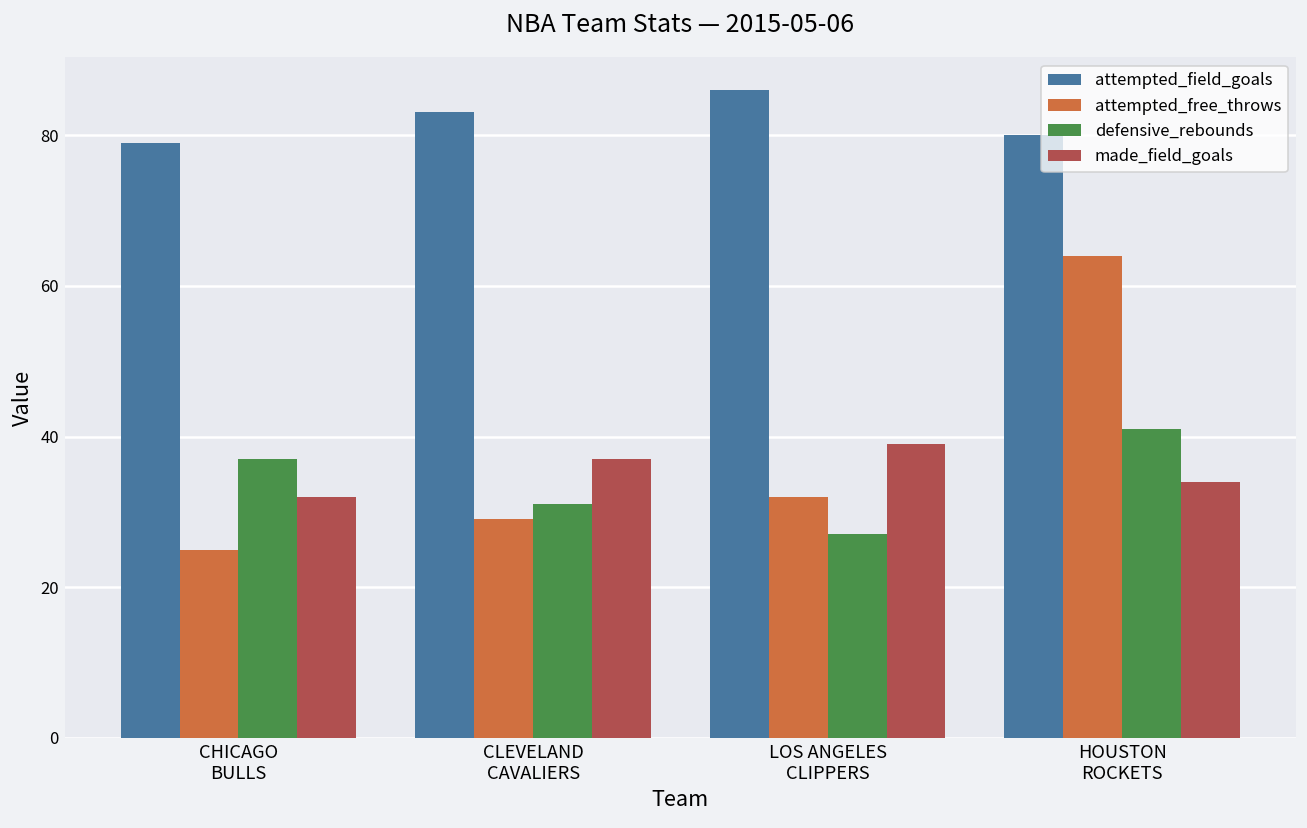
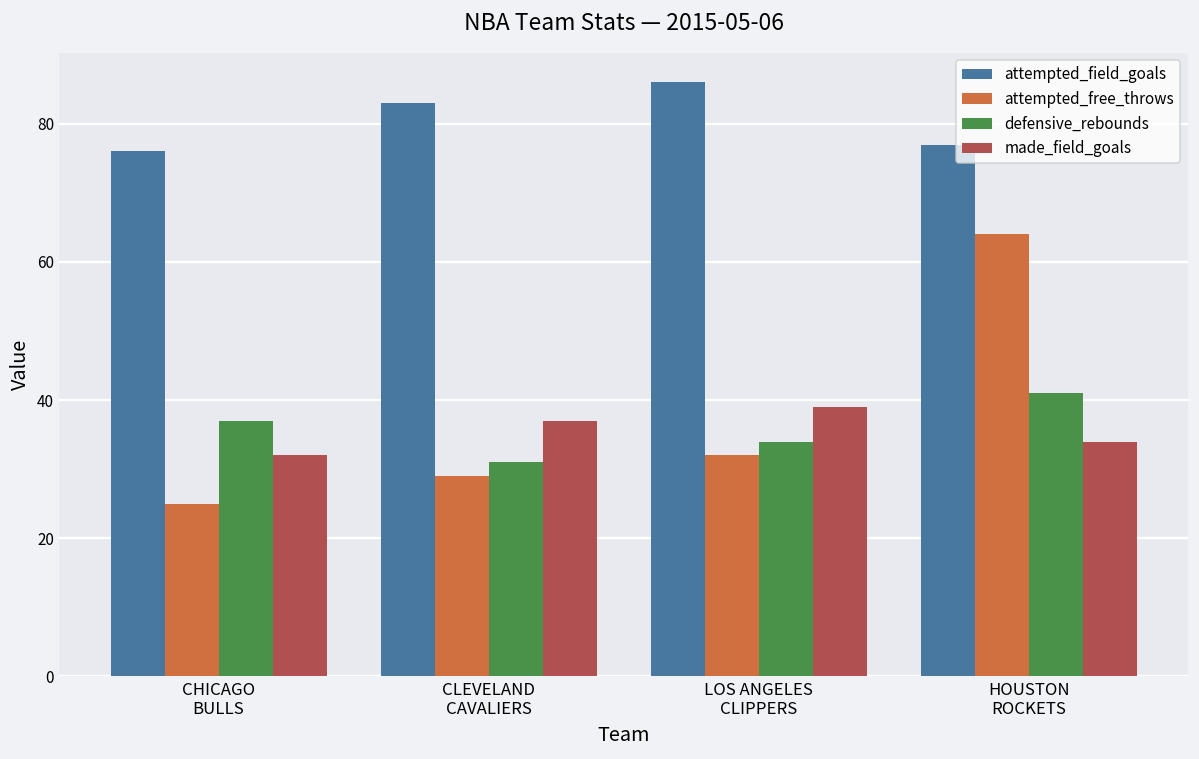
  {
    "attempted_field_goals": {
-     "CHICAGO BULLS": 79,
+     "CHICAGO BULLS": 76,
      "CLEVELAND CAVALIERS": 83,
      "LOS ANGELES CLIPPERS": 86,
-     "HOUSTON ROCKETS": 80
+     "HOUSTON ROCKETS": 77
    },
    "defensive_rebounds": {
      "CHICAGO BULLS": 37,
      "CLEVELAND CAVALIERS": 31,
-     "LOS ANGELES CLIPPERS": 27,
+     "LOS ANGELES CLIPPERS": 34,
      "HOUSTON ROCKETS": 41
    }
  }
